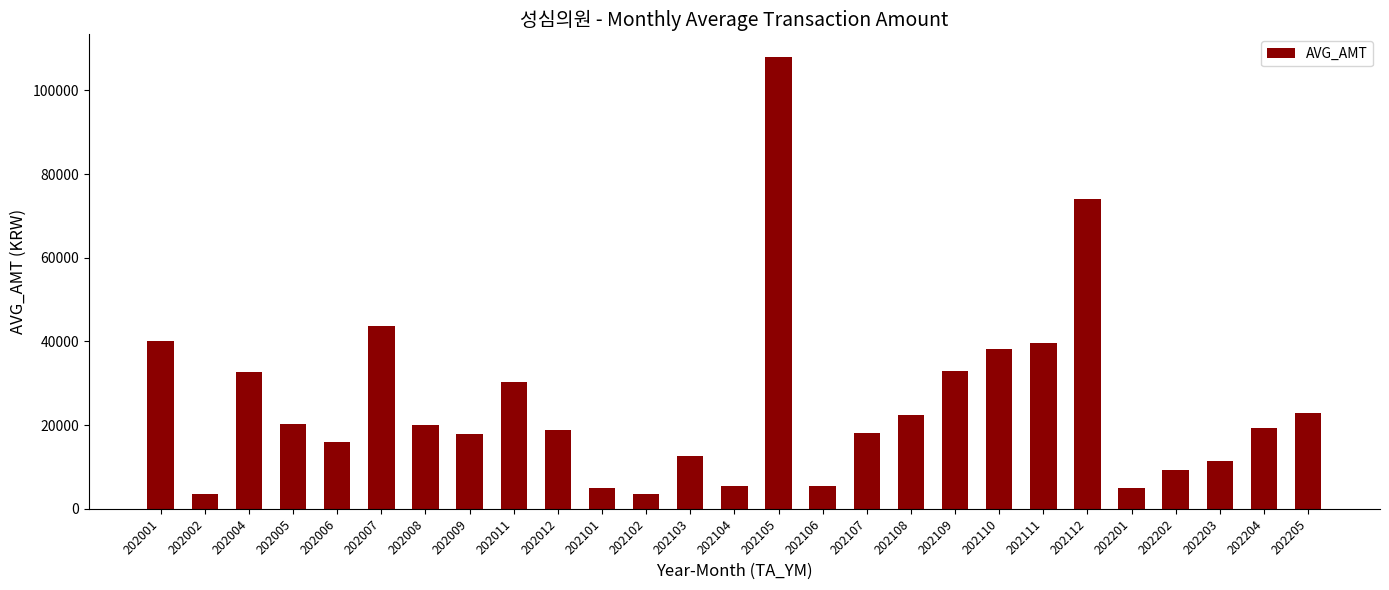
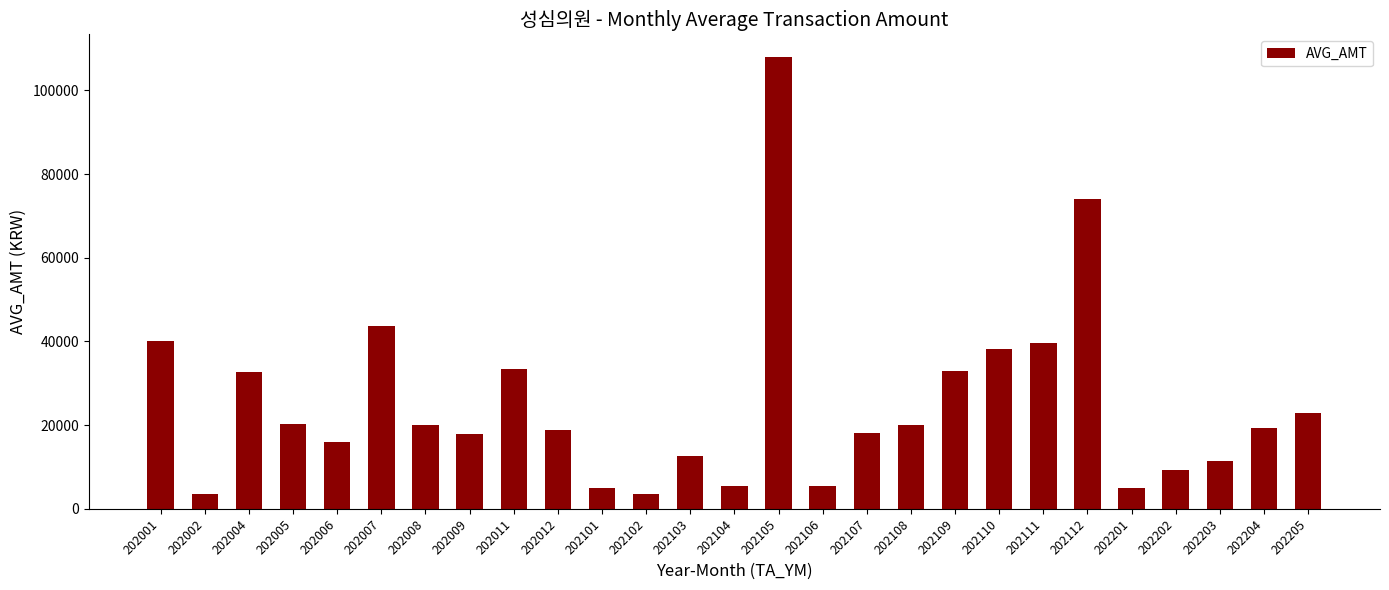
  {
    "202001": 40000,
    "202002": 4000,
    "202004": 33000,
    "202005": 20000,
    "202006": 16000,
    "202007": 44000,
    "202008": 20000,
    "202009": 18000,
-   "202011": 30000,
+   "202011": 33000,
    "202012": 19000,
    "202101": 5000,
    "202102": 4000,
    "202103": 13000,
    "202104": 6000,
    "202105": 108000,
    "202106": 6000,
    "202107": 18000,
-   "202108": 22000,
+   "202108": 20000,
    "202109": 33000,
    "202110": 38000,
    "202111": 40000,
    "202112": 74000,
    "202201": 5000,
    "202202": 9000,
    "202203": 11000,
    "202204": 19000,
    "202205": 23000
  }
